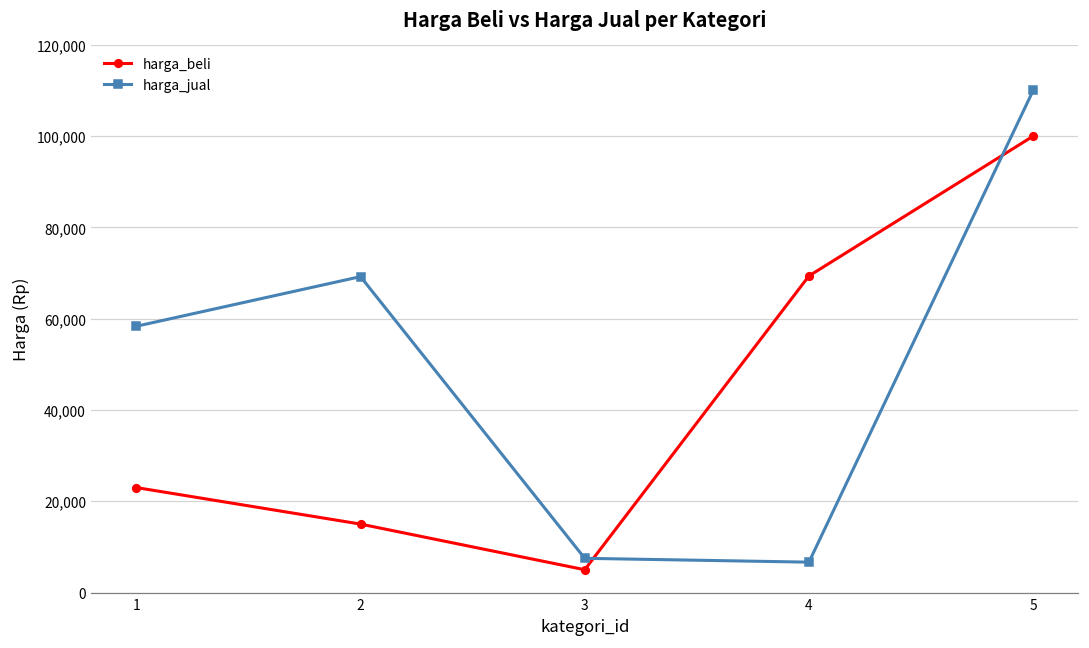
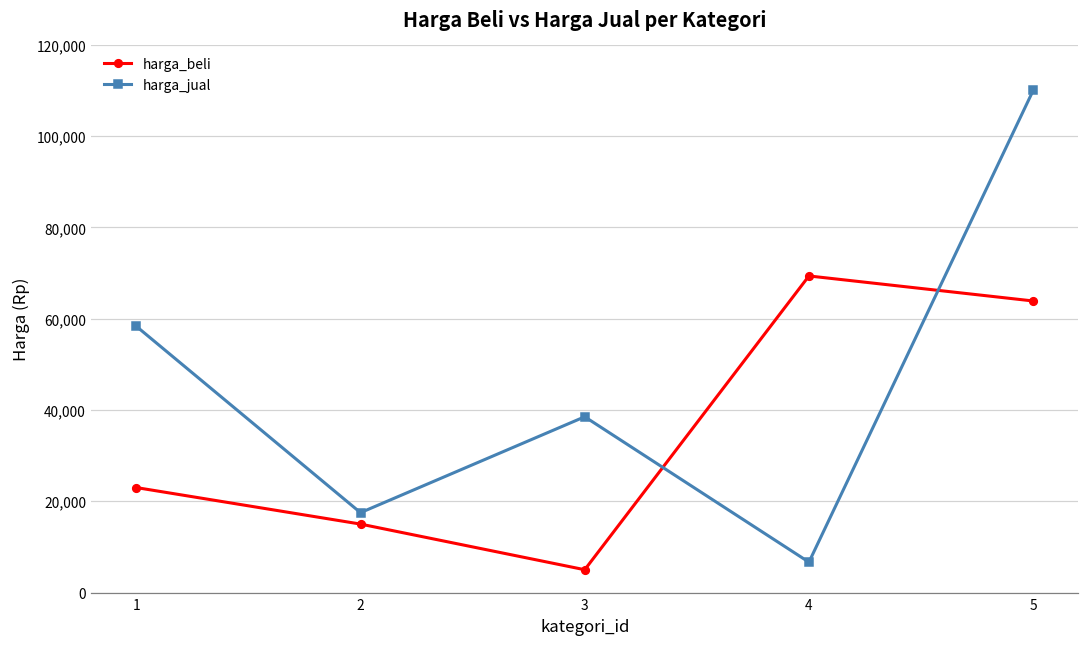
  {
    "harga_beli": {
      "1": "23,000",
      "2": "15,000",
      "3": "5,000",
      "4": "69,000",
-     "5": "100,000"
+     "5": "64,000"
    },
    "harga_jual": {
      "1": "58,000",
-     "2": "69,000",
-     "3": "8,000",
+     "2": "18,000",
+     "3": "39,000",
      "4": "7,000",
      "5": "110,000"
    }
  }
